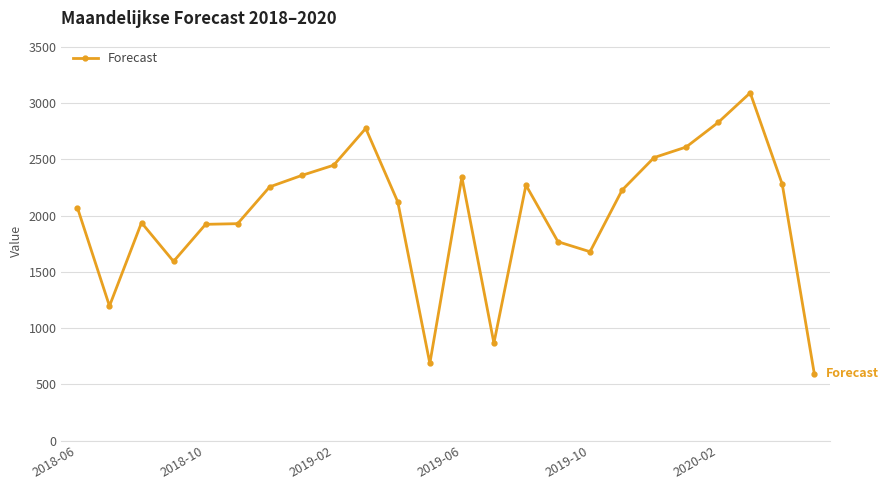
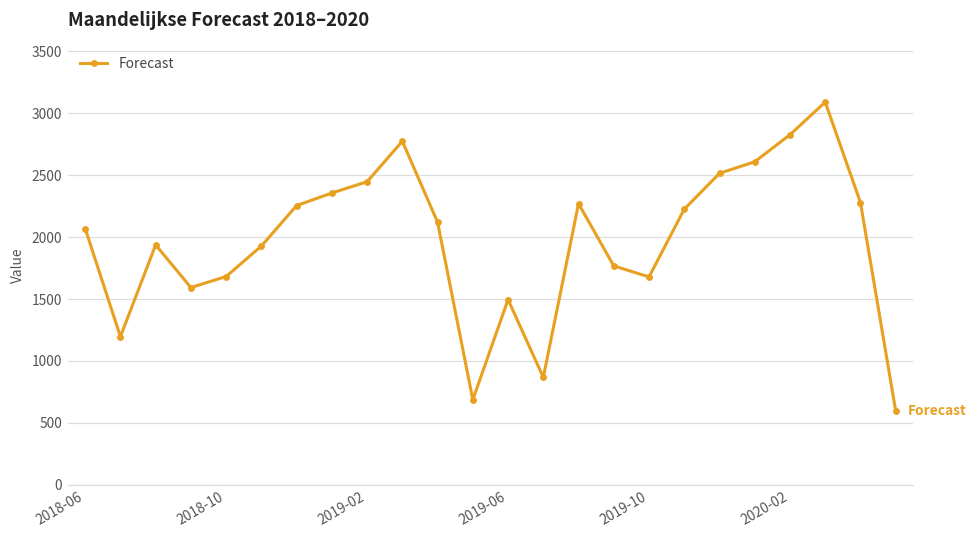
  {
    "2018-06": 2070,
-   "2018-10": 1920,
+   "2018-10": 1680,
    "2019-02": 2450,
-   "2019-06": 2340,
+   "2019-06": 1500,
    "2019-10": 1680,
    "2020-02": 2830
  }
